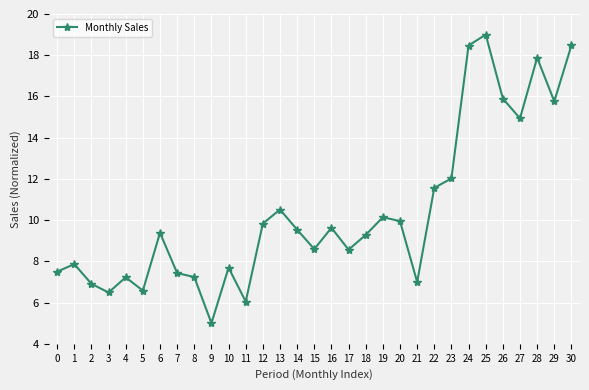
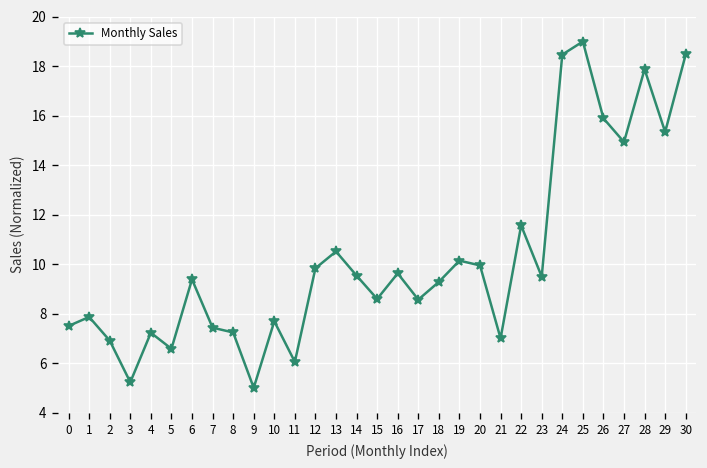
  {
    "0": 7.5,
    "1": 7.9,
    "2": 6.9,
-   "3": 6.5,
+   "3": 5.2,
    "4": 7.2,
    "5": 6.6,
    "6": 9.4,
    "7": 7.4,
    "8": 7.2,
    "9": 5.0,
    "10": 7.7,
    "11": 6.0,
    "12": 9.8,
    "13": 10.5,
    "14": 9.5,
    "15": 8.6,
    "16": 9.6,
    "17": 8.6,
    "18": 9.3,
    "19": 10.1,
    "20": 9.9,
    "21": 7.0,
    "22": 11.6,
-   "23": 12.0,
+   "23": 9.5,
    "24": 18.5,
    "25": 19.0,
    "26": 15.9,
    "27": 14.9,
    "28": 17.9,
-   "29": 15.8,
+   "29": 15.3,
    "30": 18.5
  }
